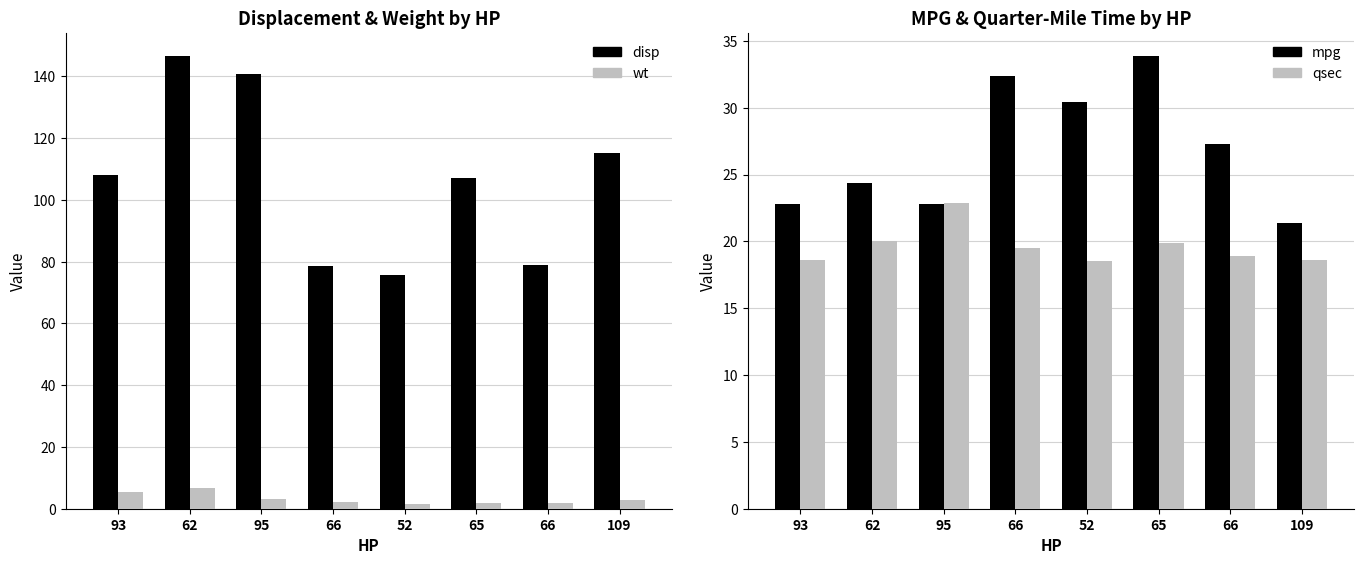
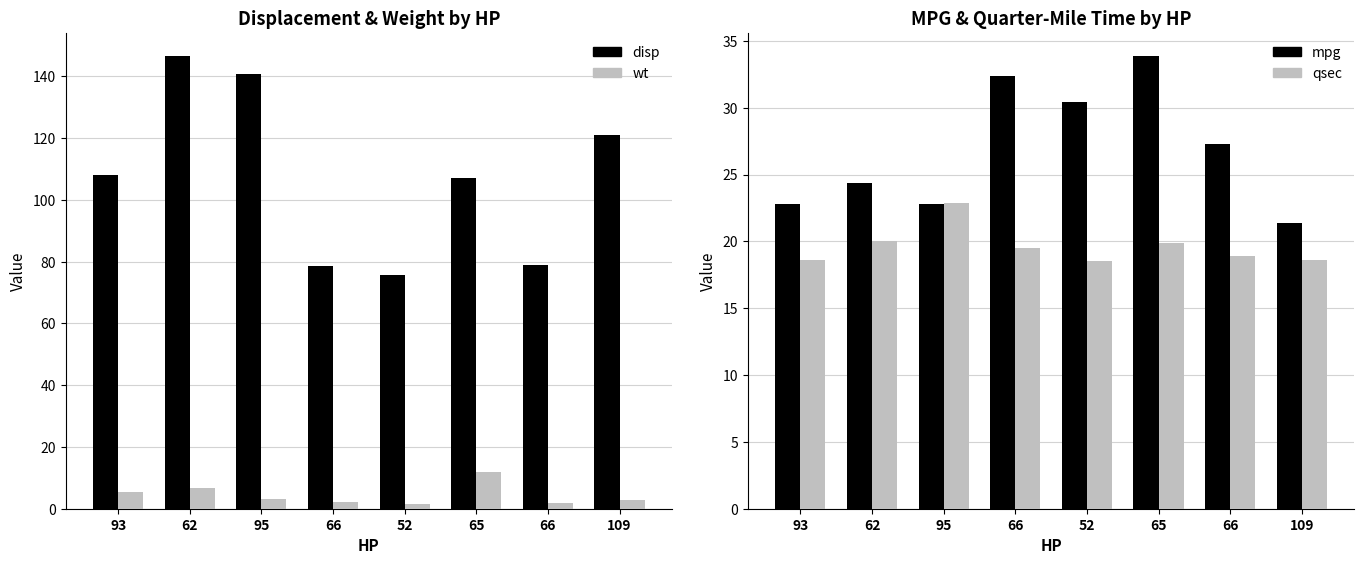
  {
    "Displacement & Weight by HP": {
      "disp": {
        "93": 108,
        "62": 147,
        "95": 141,
        "52": 76,
        "65": 107,
-       "109": 115
+       "109": 121
      },
      "wt": {
        "93": 5,
        "62": 7,
        "95": 3,
        "52": 2,
-       "65": 2,
+       "65": 12,
        "109": 3
      }
    },
    "MPG & Quarter-Mile Time by HP": {
      "mpg": {
        "93": 22.8,
        "62": 24.4,
        "95": 22.8,
        "52": 30.4,
        "65": 33.9,
        "109": 21.4
      },
      "qsec": {
        "93": 18.6,
        "62": 20.0,
        "95": 22.9,
        "52": 18.5,
        "65": 19.9,
        "109": 18.6
      }
    }
  }
